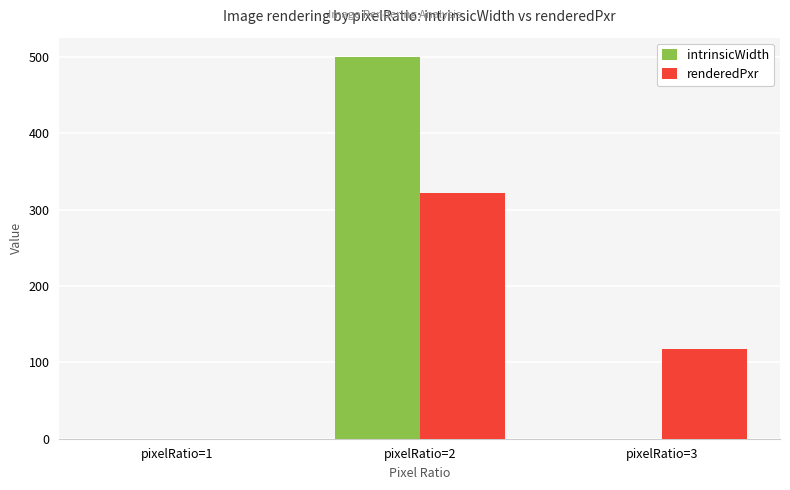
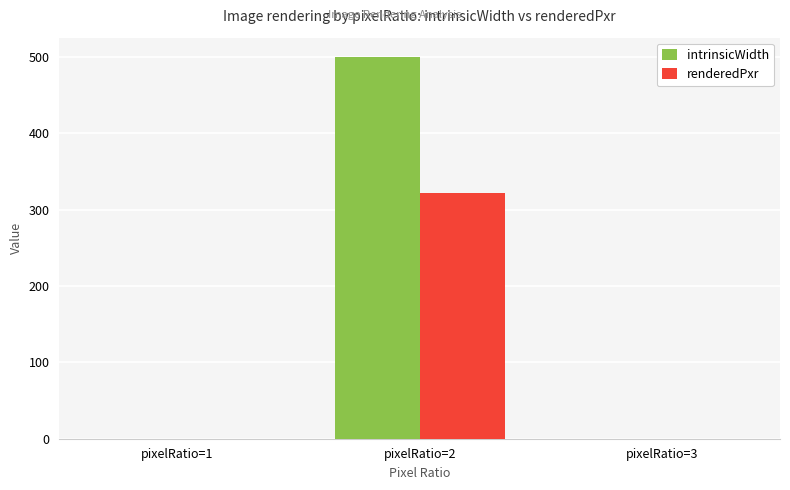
  {
    "intrinsicWidth": {
      "pixelRatio=1": 0,
      "pixelRatio=2": 500,
      "pixelRatio=3": 0
    },
    "renderedPxr": {
      "pixelRatio=1": 0,
      "pixelRatio=2": 320,
-     "pixelRatio=3": 120
+     "pixelRatio=3": 0
    }
  }
